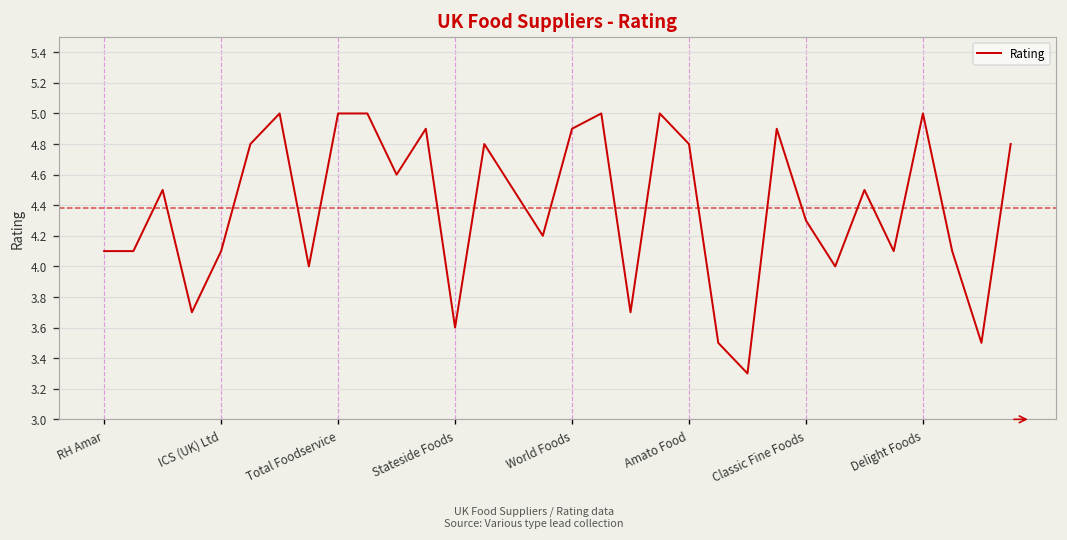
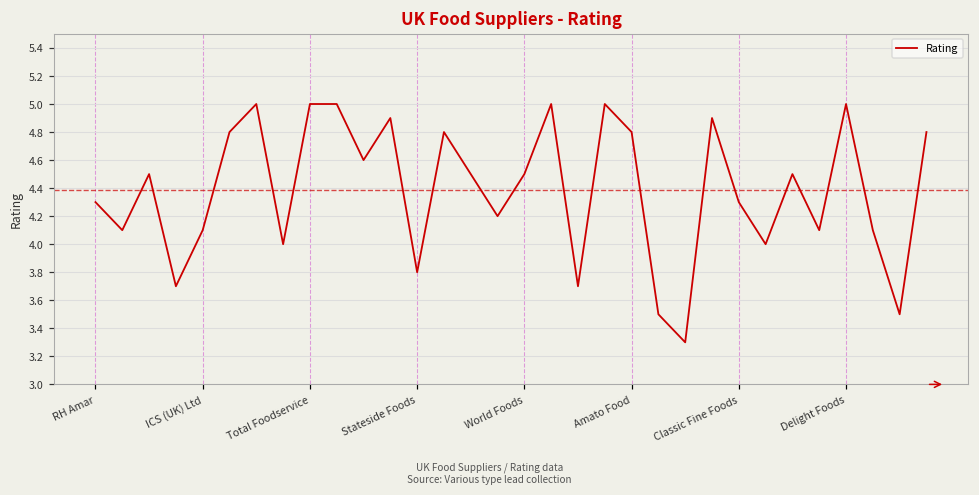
  {
-   "RH Amar": 4.1,
+   "RH Amar": 4.3,
    "ICS (UK) Ltd": 4.1,
    "Total Foodservice": 5.0,
-   "Stateside Foods": 3.6,
-   "World Foods": 4.9,
+   "Stateside Foods": 3.8,
+   "World Foods": 4.5,
    "Amato Food": 4.8,
    "Classic Fine Foods": 4.3,
    "Delight Foods": 5.0
  }
